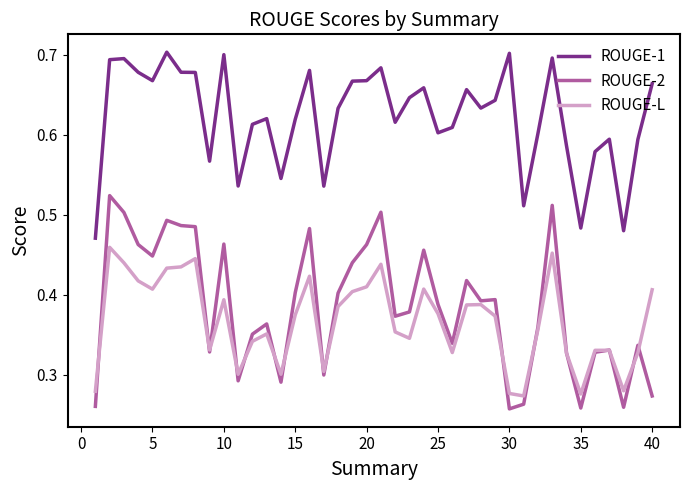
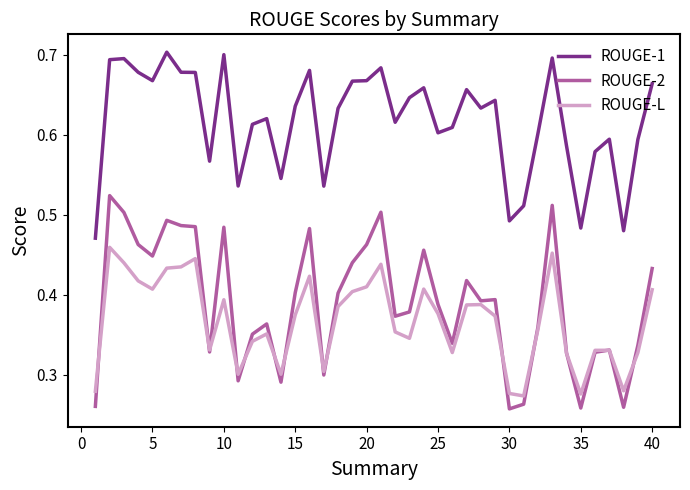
  {
    "ROUGE-1": {
      "5": 0.67,
      "10": 0.70,
-     "15": 0.62,
+     "15": 0.64,
      "20": 0.67,
      "25": 0.60,
-     "30": 0.70,
+     "30": 0.49,
      "35": 0.48,
      "40": 0.66
    },
    "ROUGE-2": {
      "5": 0.45,
-     "10": 0.46,
+     "10": 0.48,
      "15": 0.40,
      "20": 0.46,
      "25": 0.39,
      "30": 0.26,
      "35": 0.26,
-     "40": 0.27
+     "40": 0.43
    },
    "ROUGE-L": {
      "5": 0.41,
      "10": 0.39,
      "15": 0.37,
      "20": 0.41,
      "25": 0.38,
      "30": 0.28,
      "35": 0.28,
      "40": 0.41
    }
  }
